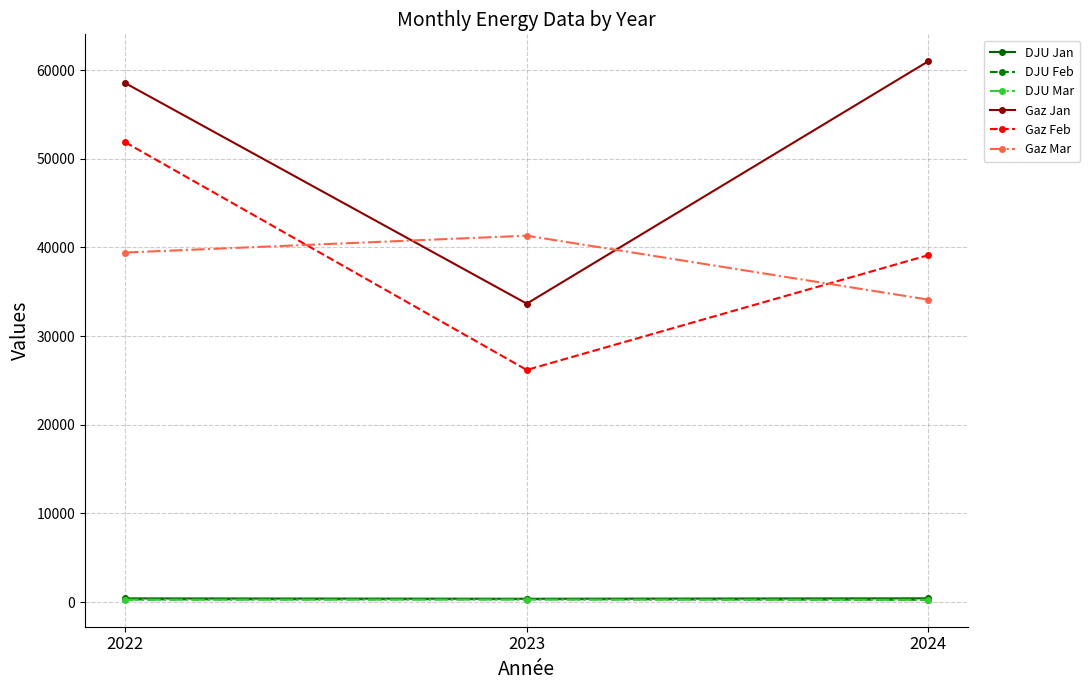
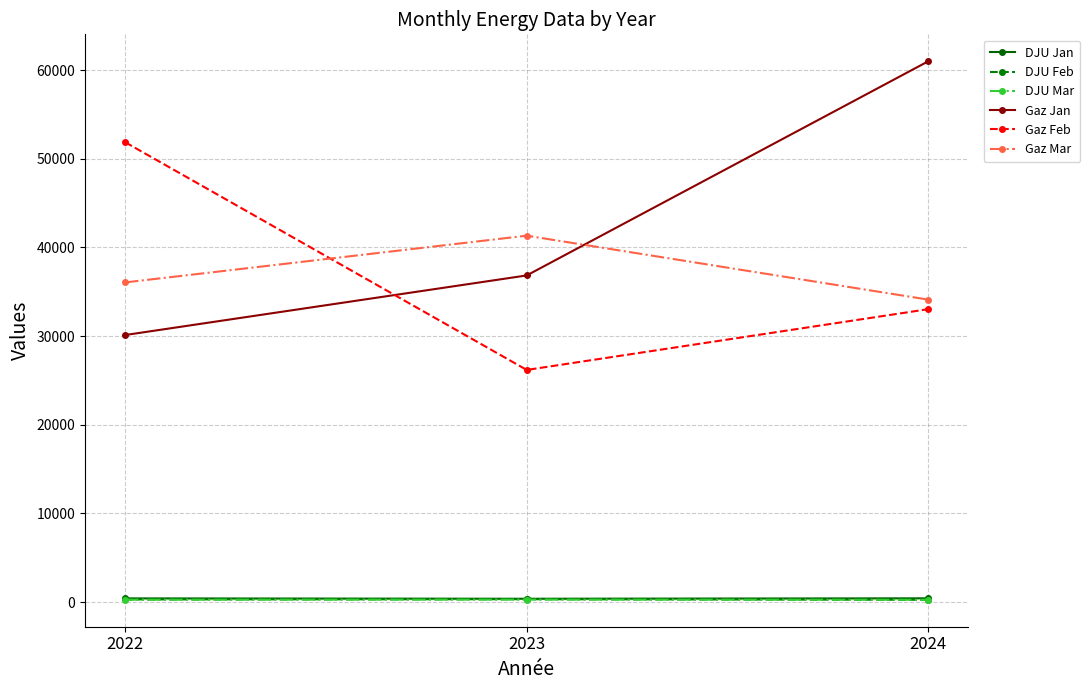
  {
    "Gaz Jan": {
-     "2022": 59000,
-     "2023": 34000,
+     "2022": 30000,
+     "2023": 37000,
      "2024": 61000
    },
    "Gaz Feb": {
      "2022": 52000,
      "2023": 26000,
-     "2024": 39000
+     "2024": 33000
    },
    "Gaz Mar": {
-     "2022": 39000,
+     "2022": 36000,
      "2023": 41000,
      "2024": 34000
    }
  }
